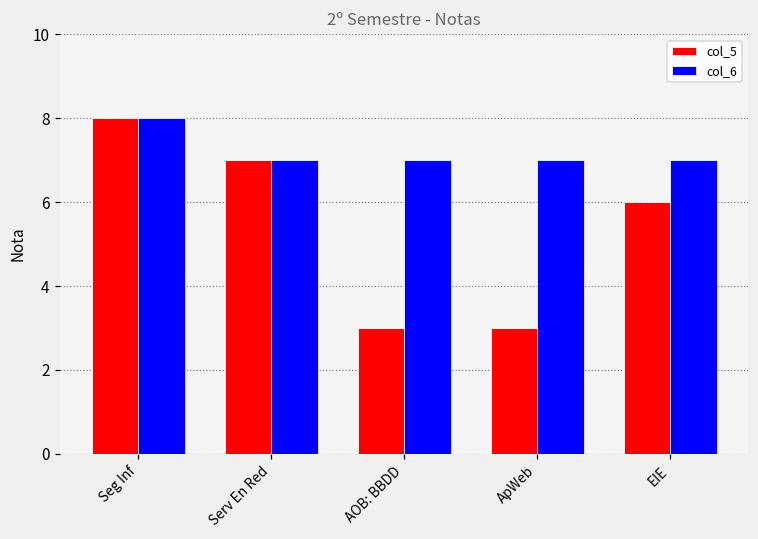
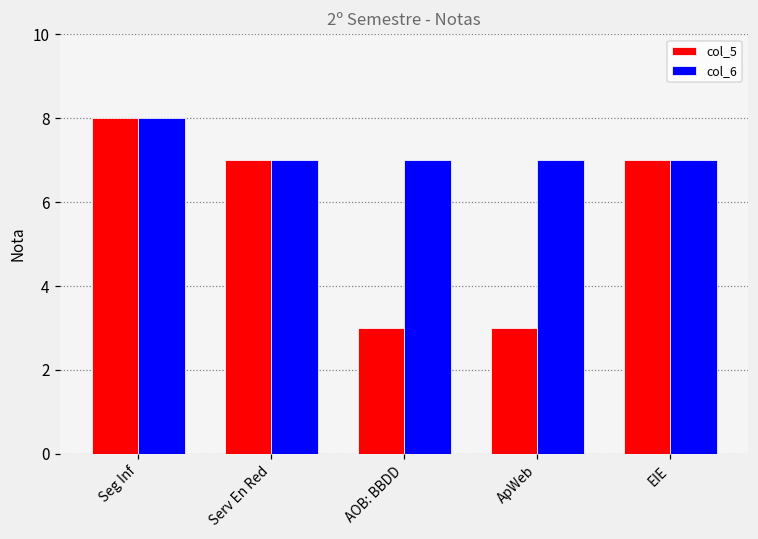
  {
    "col_5": {
      "Seg Inf": 8,
      "Serv En Red": 7,
      "AOB: BBDD": 3,
      "ApWeb": 3,
-     "EIE": 6
+     "EIE": 7
    },
    "col_6": {
      "Seg Inf": 8,
      "Serv En Red": 7,
      "AOB: BBDD": 7,
      "ApWeb": 7,
      "EIE": 7
    }
  }
